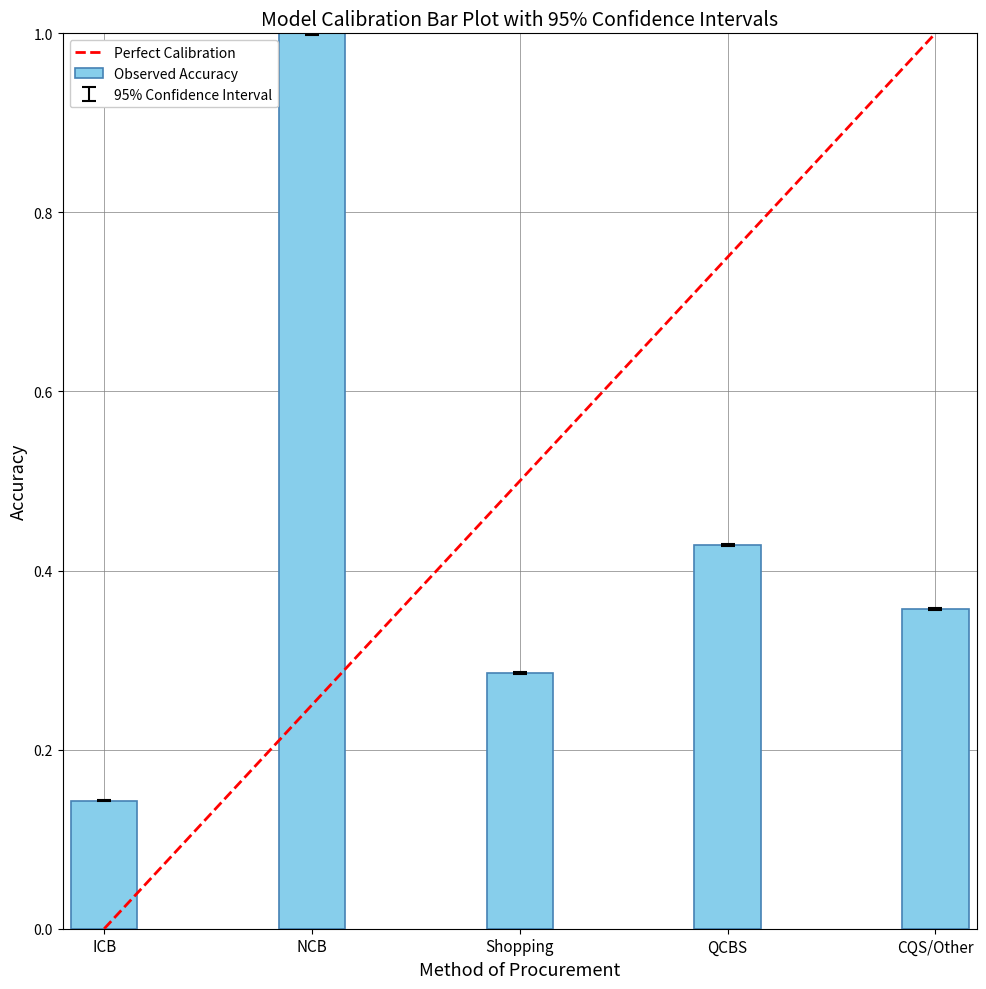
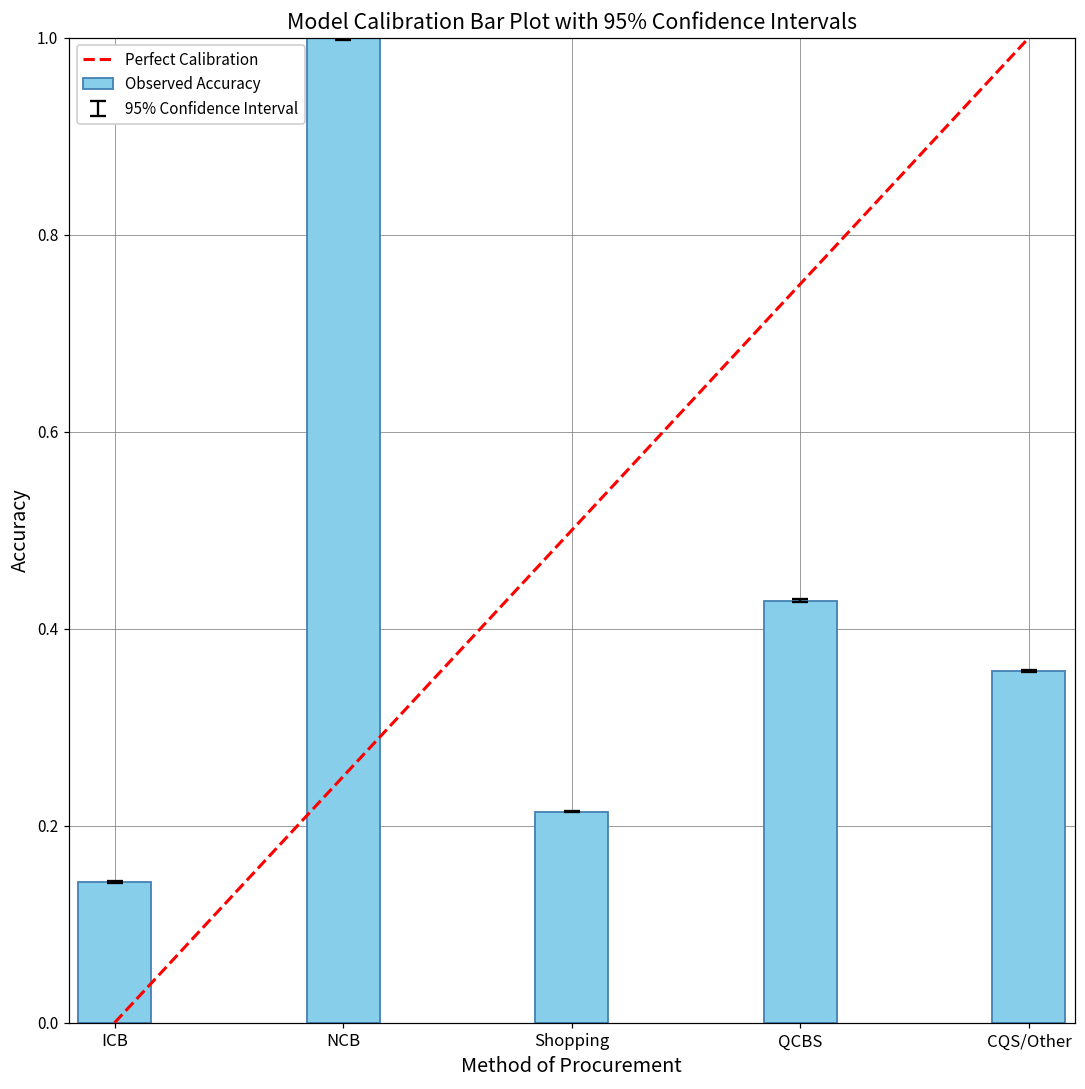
  {
    "Observed Accuracy": {
      "ICB": 0.14,
      "NCB": 1.00,
-     "Shopping": 0.29,
+     "Shopping": 0.21,
      "QCBS": 0.43,
      "CQS/Other": 0.36
    },
    "Perfect Calibration": {
      "ICB": 0.00,
      "CQS/Other": 1.00
    }
  }
